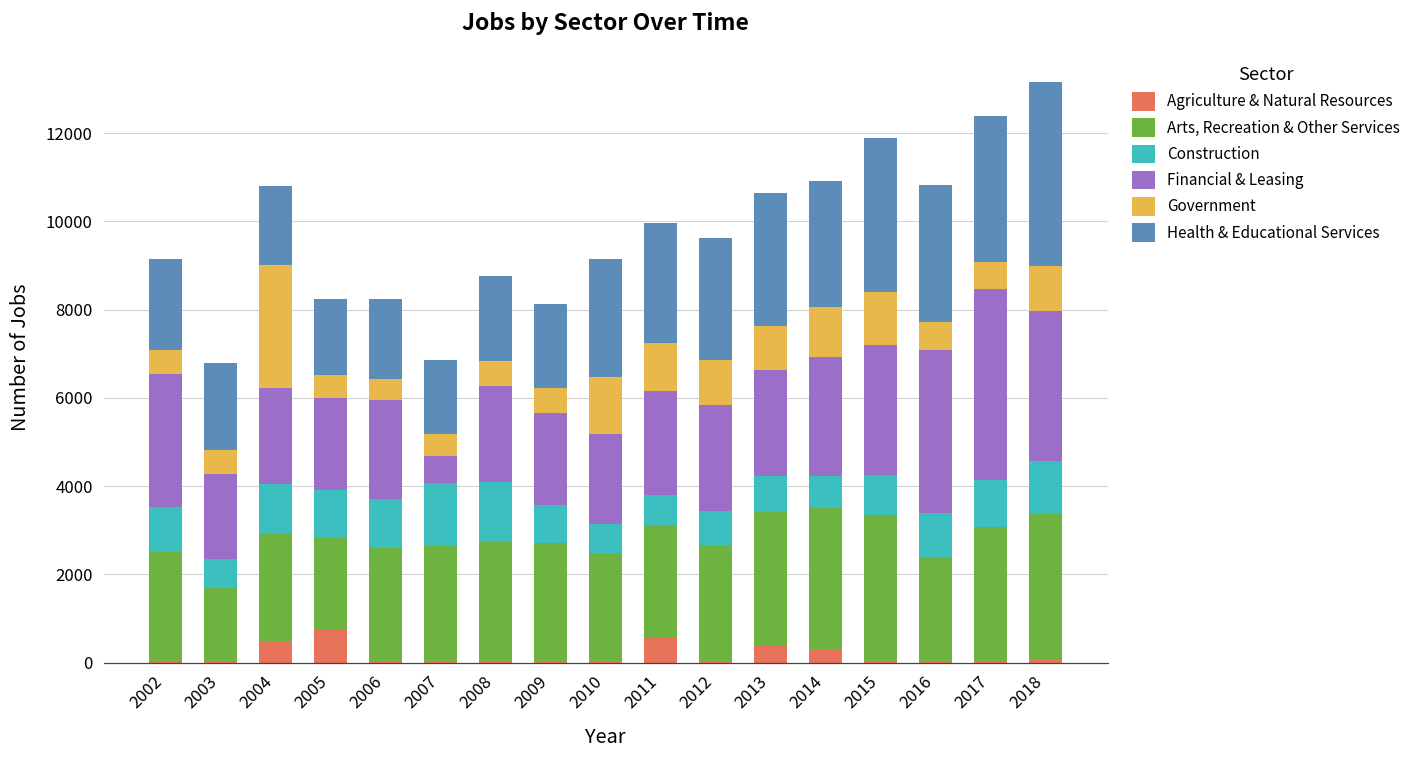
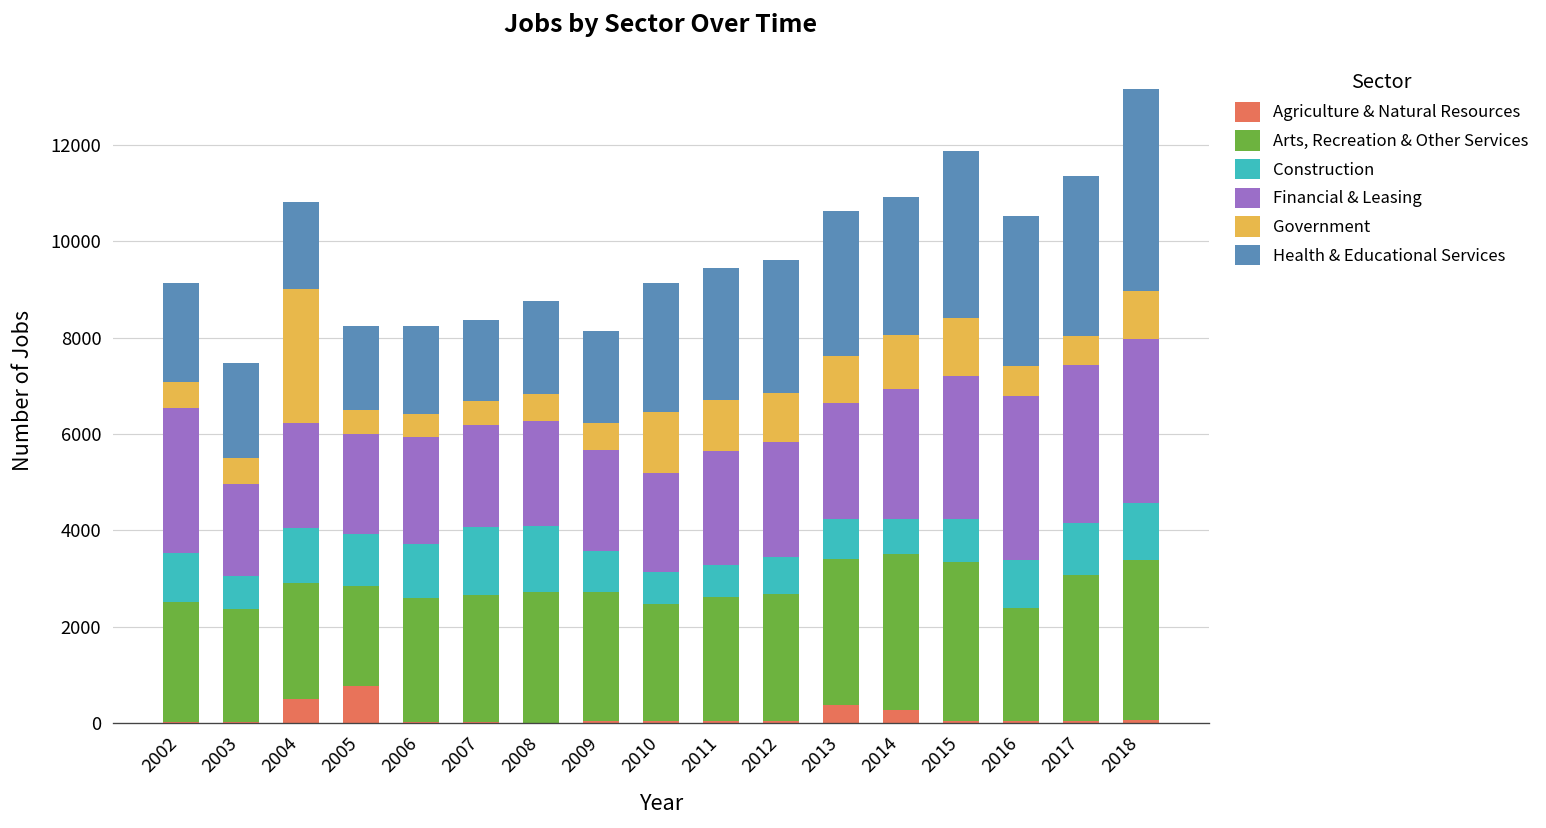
  {
    "Agriculture & Natural Resources": {
      "2004": 500,
      "2005": 800,
-     "2011": 600,
+     "2011": 0,
      "2013": 400,
      "2014": 300
    },
    "Arts, Recreation & Other Services": {
      "2002": 2500,
-     "2003": 1700,
+     "2003": 2400,
      "2004": 2400,
      "2005": 2100,
      "2006": 2600,
      "2007": 2600,
      "2008": 2700,
      "2009": 2700,
      "2010": 2400,
      "2011": 2600,
      "2012": 2600,
      "2013": 3000,
      "2014": 3200,
      "2015": 3300,
      "2016": 2400,
      "2017": 3000,
      "2018": 3300
    },
    "Financial & Leasing": {
      "2002": 3000,
      "2003": 1900,
      "2004": 2200,
      "2005": 2100,
      "2006": 2200,
-     "2007": 600,
+     "2007": 2100,
      "2008": 2200,
      "2009": 2100,
      "2010": 2000,
      "2011": 2400,
      "2012": 2400,
      "2013": 2400,
      "2014": 2700,
      "2015": 3000,
-     "2016": 3700,
-     "2017": 4300,
+     "2016": 3400,
+     "2017": 3300,
      "2018": 3400
    },
    "Government": {
      "2002": 500,
      "2003": 500,
      "2004": 2800,
      "2005": 500,
      "2006": 500,
      "2007": 500,
      "2008": 600,
      "2009": 600,
      "2010": 1300,
      "2011": 1100,
      "2012": 1000,
      "2013": 1000,
      "2014": 1100,
      "2015": 1200,
      "2016": 600,
      "2017": 600,
      "2018": 1000
    }
  }
